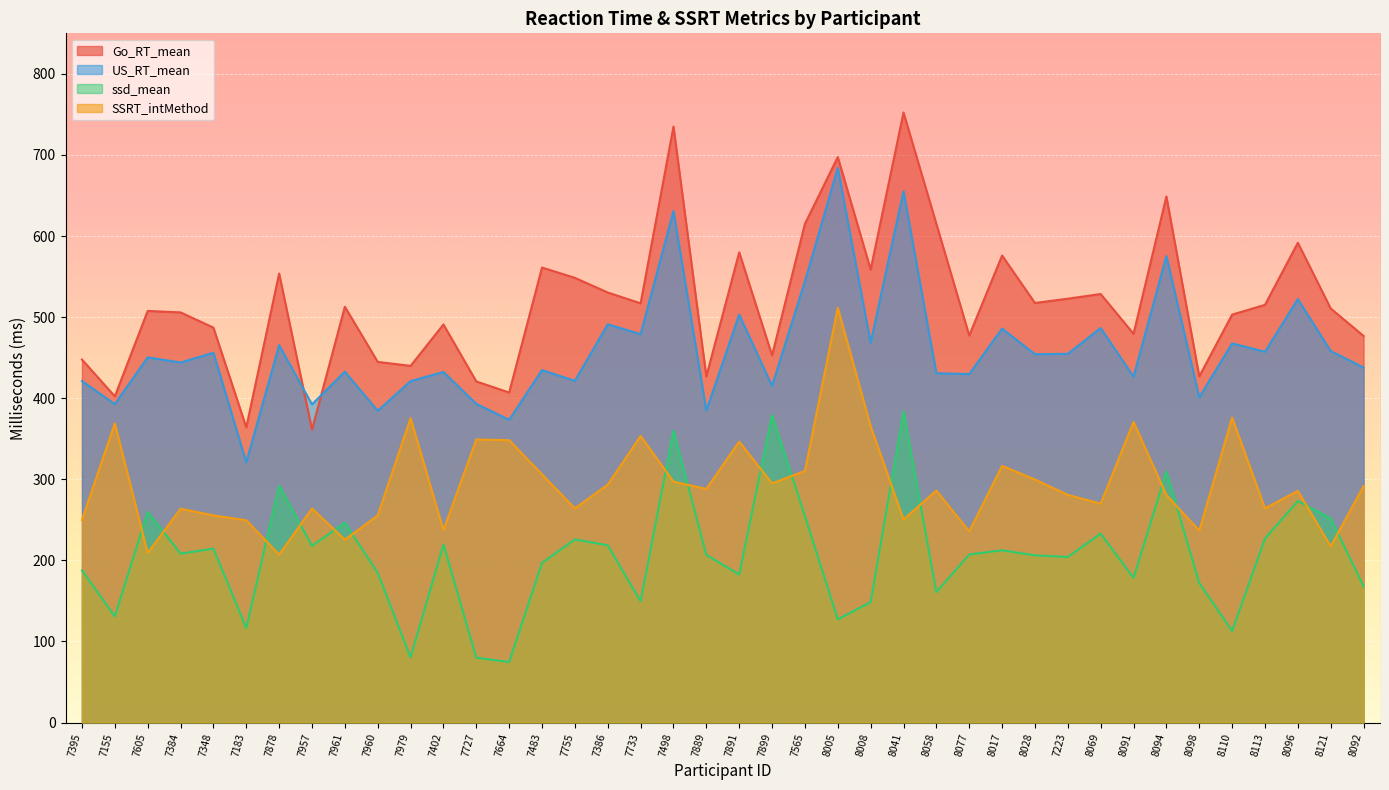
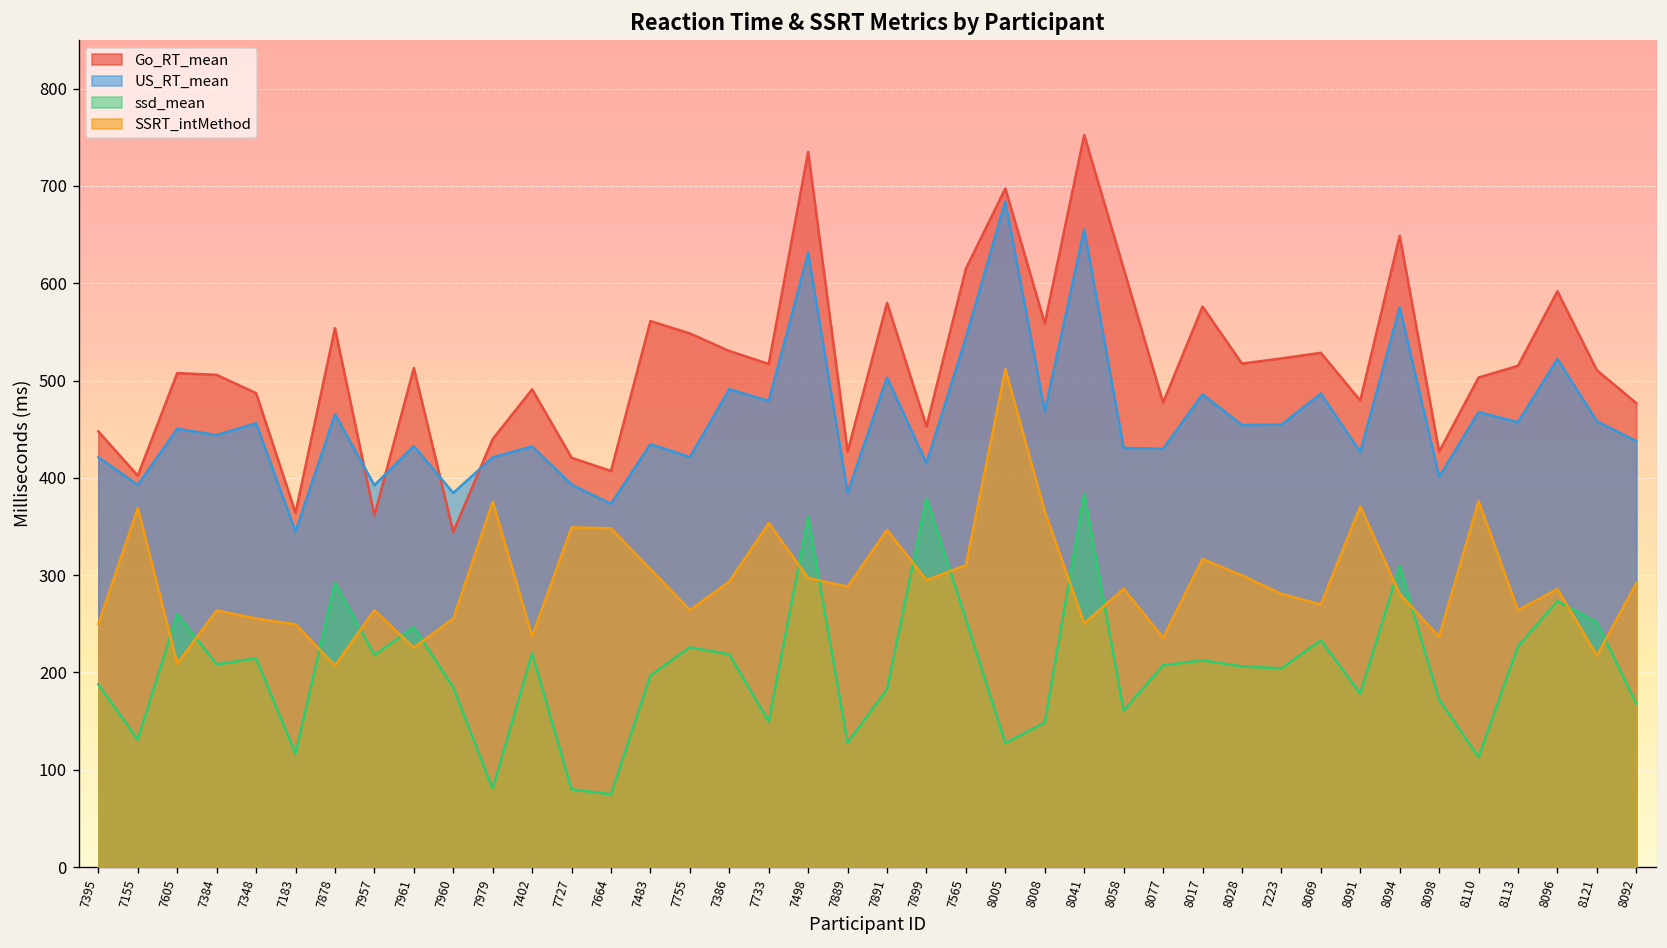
  {
    "Go_RT_mean": {
      "7395": 450,
      "7155": 400,
      "7605": 510,
      "7384": 510,
      "7348": 490,
      "7183": 360,
      "7878": 550,
      "7957": 360,
      "7961": 510,
-     "7960": 440,
+     "7960": 340,
      "7979": 440,
      "7402": 490,
      "7727": 420,
      "7664": 410,
      "7483": 560,
      "7755": 550,
      "7386": 530,
      "7733": 520,
      "7498": 730,
      "7889": 430,
      "7891": 580,
      "7899": 450,
      "7565": 620,
      "8005": 700,
      "8008": 560,
      "8041": 750,
      "8058": 610,
      "8077": 480,
      "8017": 580,
      "8028": 520,
      "7223": 520,
      "8069": 530,
      "8091": 480,
      "8094": 650,
      "8098": 430,
      "8110": 500,
      "8113": 520,
      "8096": 590,
      "8121": 510,
      "8092": 480
    },
    "US_RT_mean": {
      "7395": 420,
      "7155": 390,
      "7605": 450,
      "7384": 440,
      "7348": 460,
-     "7183": 320,
+     "7183": 340,
      "7878": 470,
      "7957": 390,
      "7961": 430,
      "7960": 380,
      "7979": 420,
      "7402": 430,
      "7727": 390,
      "7664": 370,
      "7483": 430,
      "7755": 420,
      "7386": 490,
      "7733": 480,
      "7498": 630,
      "7889": 380,
      "7891": 500,
      "7899": 420,
      "7565": 540,
      "8005": 680,
      "8008": 470,
      "8041": 660,
      "8058": 430,
      "8077": 430,
      "8017": 490,
      "8028": 450,
      "7223": 450,
      "8069": 490,
      "8091": 430,
      "8094": 580,
      "8098": 400,
      "8110": 470,
      "8113": 460,
      "8096": 520,
      "8121": 460,
      "8092": 440
    },
    "ssd_mean": {
      "7395": 190,
      "7155": 130,
      "7605": 260,
      "7384": 210,
      "7348": 210,
      "7183": 120,
      "7878": 290,
      "7957": 220,
      "7961": 250,
      "7960": 180,
      "7979": 80,
      "7402": 220,
      "7727": 80,
      "7664": 70,
      "7483": 200,
      "7755": 230,
      "7386": 220,
      "7733": 150,
      "7498": 360,
-     "7889": 210,
+     "7889": 130,
      "7891": 180,
      "7899": 380,
      "7565": 250,
      "8005": 130,
      "8008": 150,
      "8041": 380,
      "8058": 160,
      "8077": 210,
      "8017": 210,
      "8028": 210,
      "7223": 200,
      "8069": 230,
      "8091": 180,
      "8094": 310,
      "8098": 170,
      "8110": 110,
      "8113": 230,
      "8096": 270,
      "8121": 250,
      "8092": 170
    },
    "SSRT_intMethod": {
      "7395": 250,
      "7155": 370,
      "7605": 210,
      "7384": 260,
      "7348": 260,
      "7183": 250,
      "7878": 210,
      "7957": 260,
      "7961": 230,
      "7960": 260,
      "7979": 380,
      "7402": 240,
      "7727": 350,
      "7664": 350,
      "7483": 310,
      "7755": 260,
      "7386": 290,
      "7733": 350,
      "7498": 300,
      "7889": 290,
      "7891": 350,
      "7899": 290,
      "7565": 310,
      "8005": 510,
      "8008": 370,
      "8041": 250,
      "8058": 290,
      "8077": 240,
      "8017": 320,
      "8028": 300,
      "7223": 280,
      "8069": 270,
      "8091": 370,
      "8094": 280,
      "8098": 240,
      "8110": 380,
      "8113": 260,
      "8096": 290,
      "8121": 220,
      "8092": 290
    }
  }
